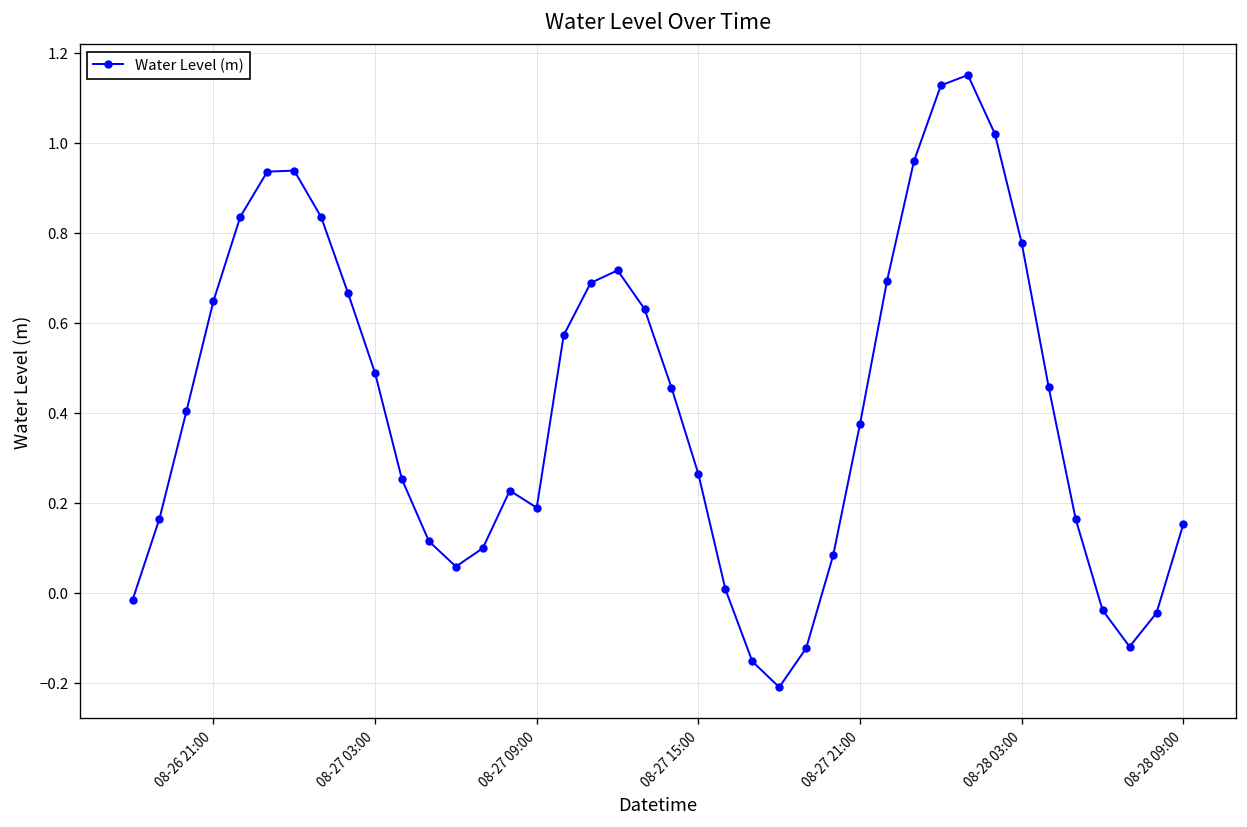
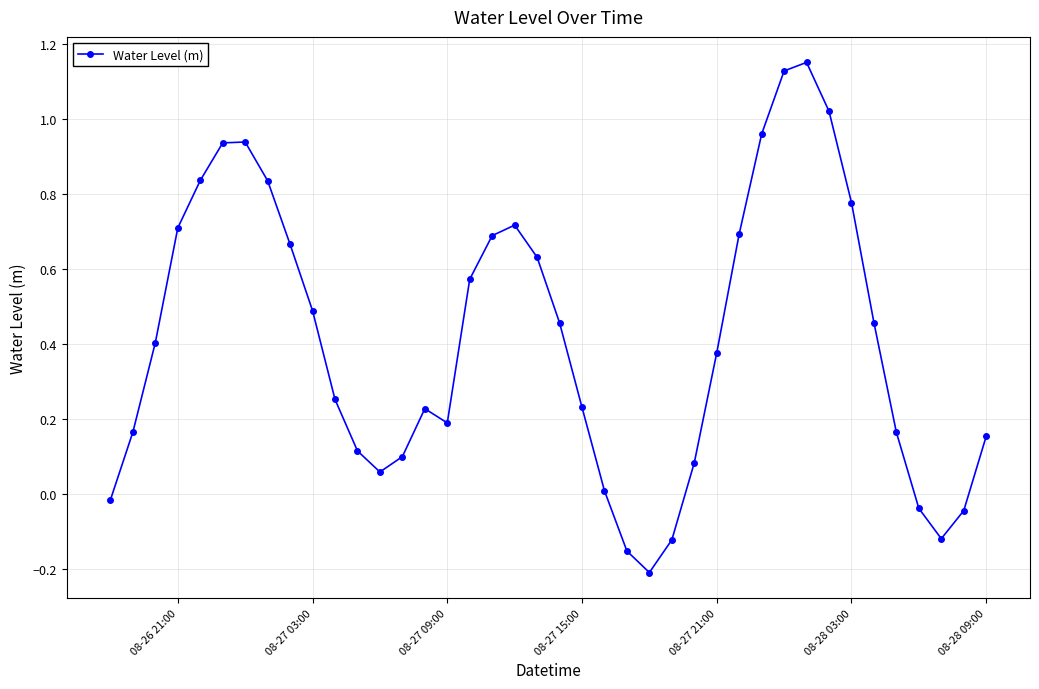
  {
-   "08-26 21:00": 0.65,
+   "08-26 21:00": 0.71,
    "08-27 03:00": 0.49,
    "08-27 09:00": 0.19,
-   "08-27 15:00": 0.26,
+   "08-27 15:00": 0.23,
    "08-27 21:00": 0.38,
    "08-28 03:00": 0.78,
    "08-28 09:00": 0.15
  }
